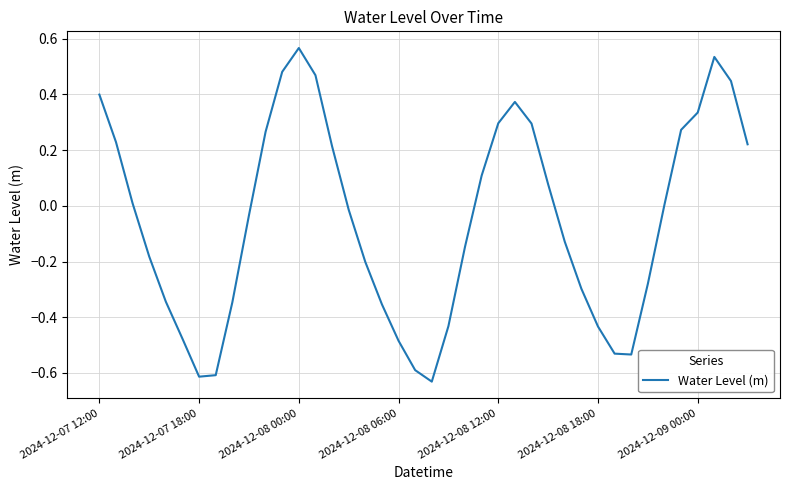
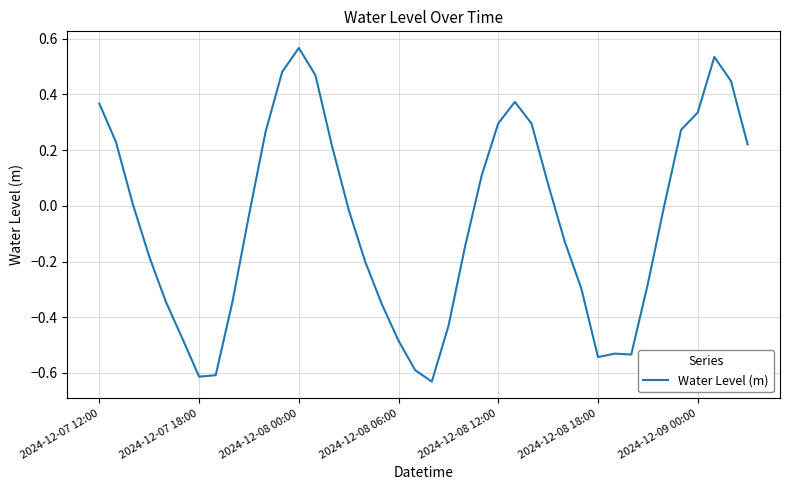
  {
-   "2024-12-07 12:00": 0.40,
+   "2024-12-07 12:00": 0.37,
    "2024-12-07 18:00": -0.61,
    "2024-12-08 00:00": 0.57,
    "2024-12-08 06:00": -0.48,
    "2024-12-08 12:00": 0.30,
-   "2024-12-08 18:00": -0.43,
+   "2024-12-08 18:00": -0.54,
    "2024-12-09 00:00": 0.34
  }
